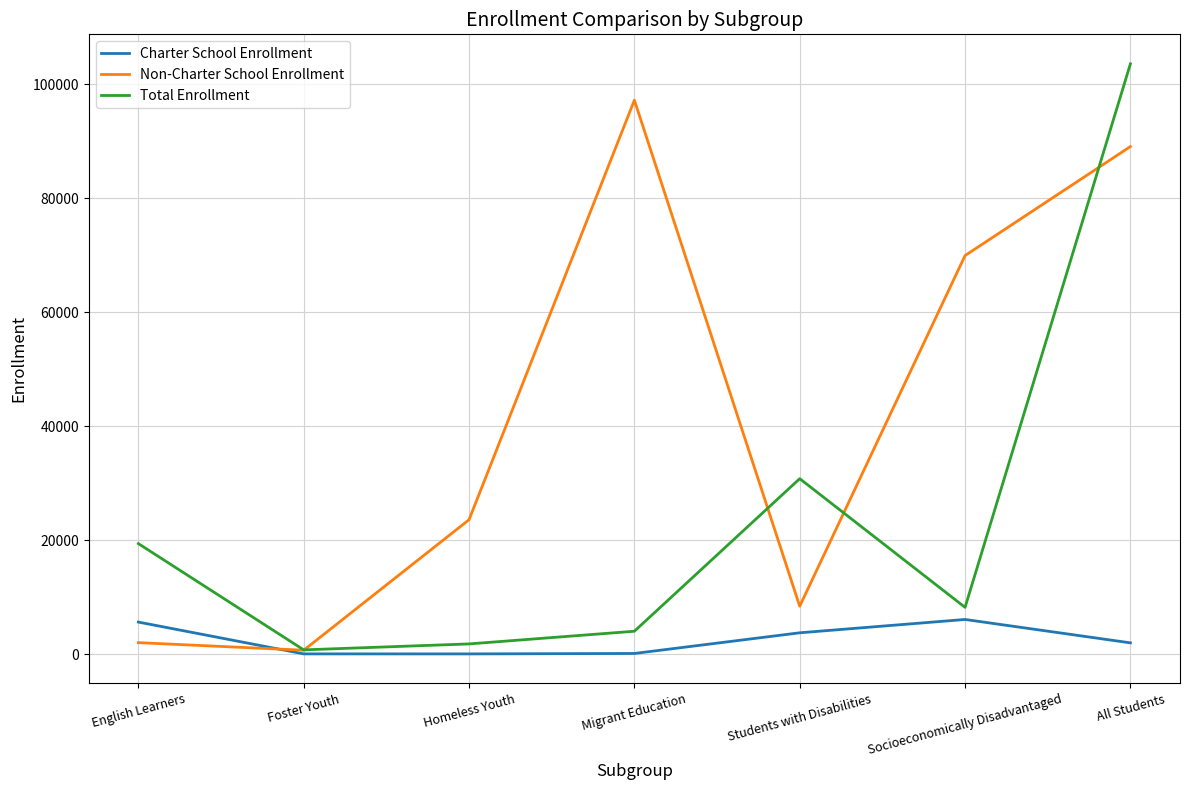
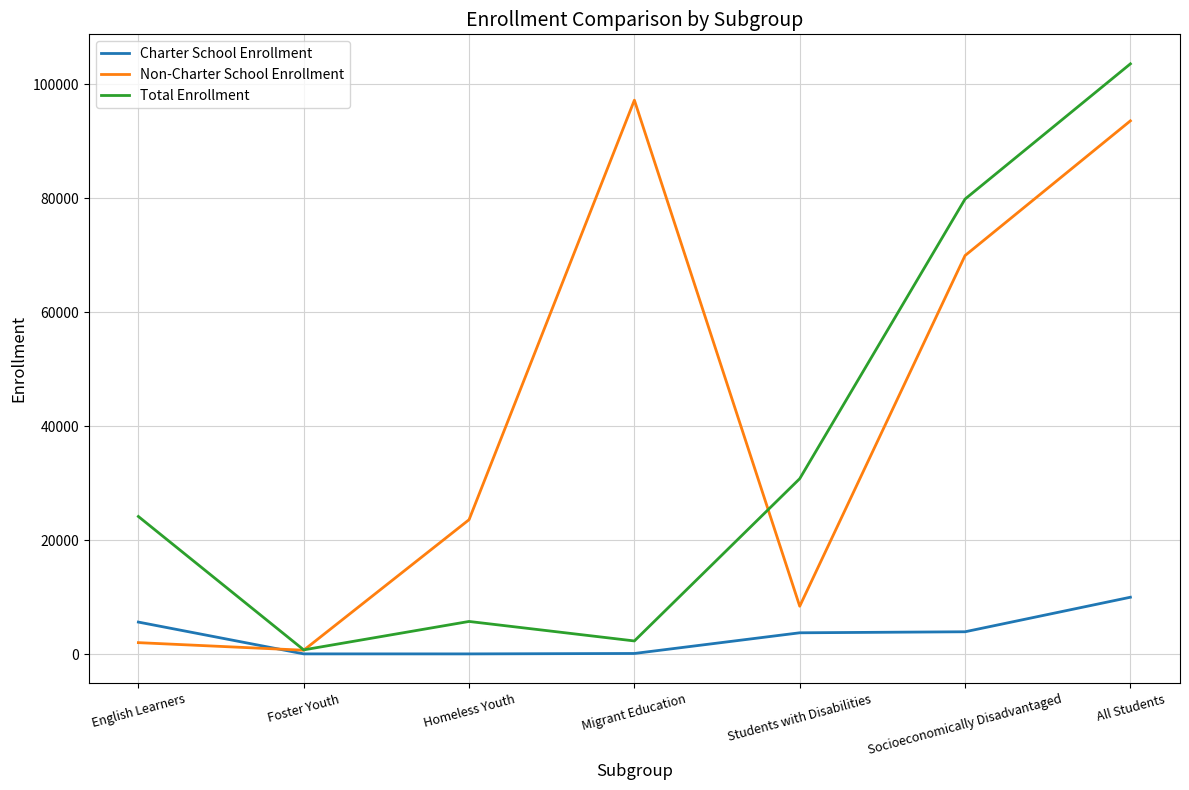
  {
    "Charter School Enrollment": {
      "English Learners": 6000,
      "Foster Youth": 0,
      "Homeless Youth": 0,
      "Migrant Education": 0,
      "Students with Disabilities": 4000,
-     "Socioeconomically Disadvantaged": 6000,
-     "All Students": 2000
+     "Socioeconomically Disadvantaged": 4000,
+     "All Students": 10000
    },
    "Non-Charter School Enrollment": {
      "English Learners": 2000,
      "Homeless Youth": 24000,
      "Migrant Education": 97000,
      "Students with Disabilities": 8000,
      "Socioeconomically Disadvantaged": 70000,
-     "All Students": 89000
+     "All Students": 94000
    },
    "Total Enrollment": {
-     "English Learners": 19000,
-     "Homeless Youth": 2000,
-     "Migrant Education": 4000,
+     "English Learners": 24000,
+     "Homeless Youth": 6000,
+     "Migrant Education": 2000,
      "Students with Disabilities": 31000,
-     "Socioeconomically Disadvantaged": 8000,
+     "Socioeconomically Disadvantaged": 80000,
      "All Students": 104000
    }
  }
